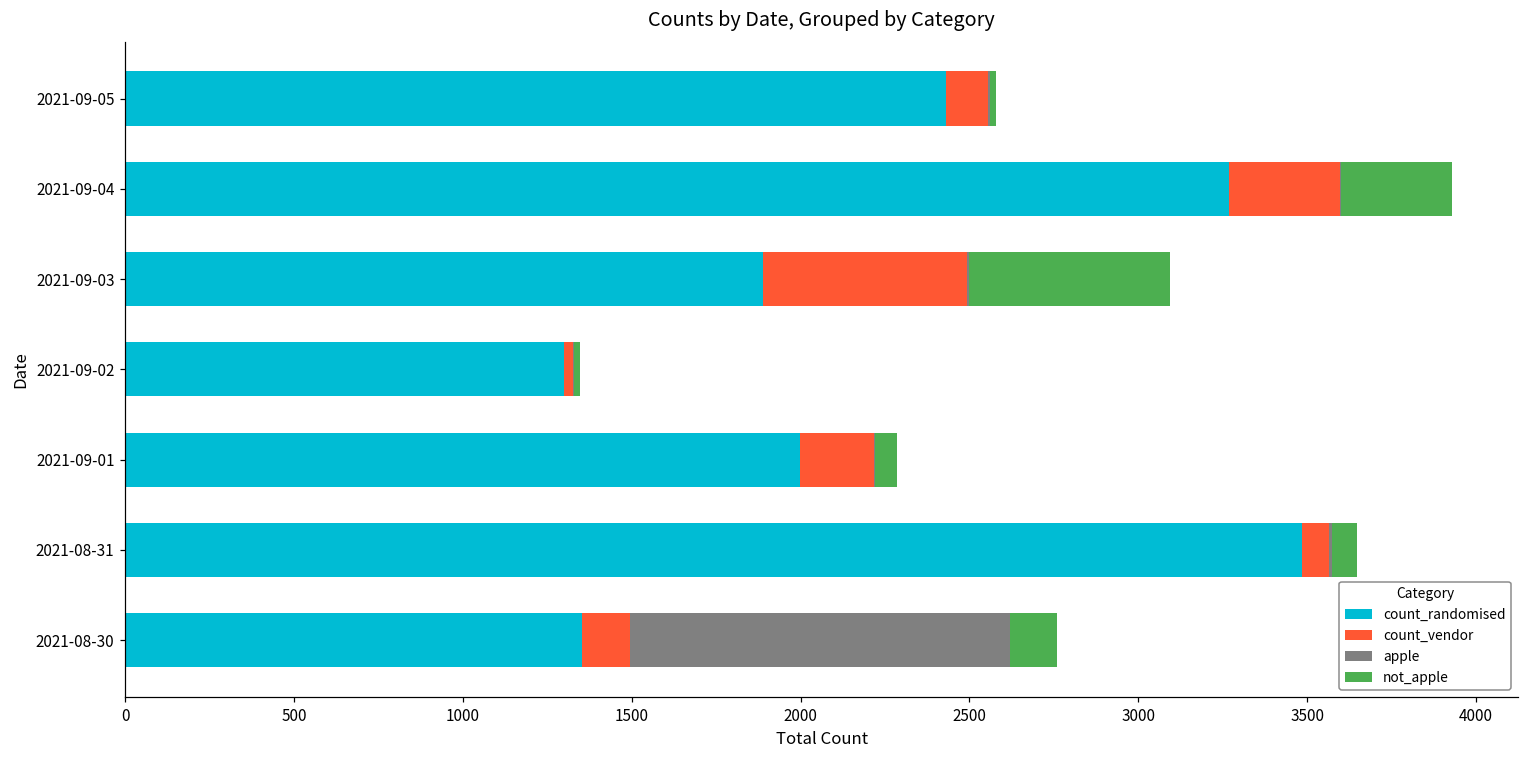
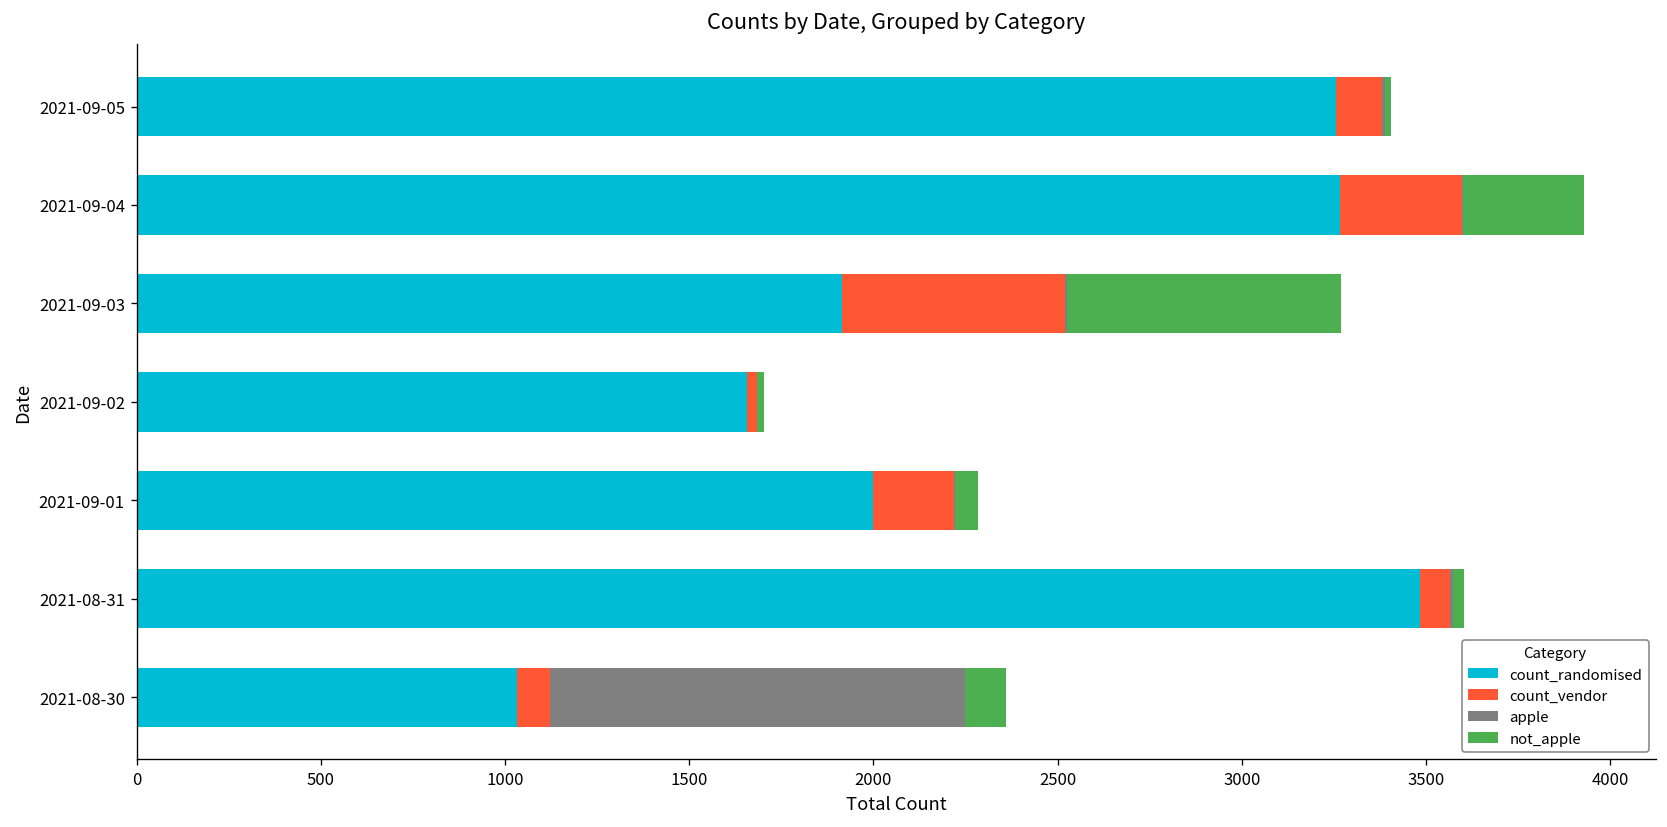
  {
    "count_randomised": {
-     "2021-09-05": 2430,
+     "2021-09-05": 3260,
      "2021-09-04": 3270,
-     "2021-09-03": 1890,
-     "2021-09-02": 1300,
+     "2021-09-03": 1920,
+     "2021-09-02": 1660,
      "2021-09-01": 2000,
      "2021-08-31": 3480,
-     "2021-08-30": 1350
+     "2021-08-30": 1030
    },
    "count_vendor": {
      "2021-09-05": 130,
      "2021-09-04": 330,
      "2021-09-03": 600,
      "2021-09-02": 30,
      "2021-09-01": 220,
      "2021-08-31": 80,
-     "2021-08-30": 140
+     "2021-08-30": 90
    },
    "apple": {
      "2021-08-30": 1130
    },
    "not_apple": {
      "2021-09-05": 20,
      "2021-09-04": 330,
-     "2021-09-03": 600,
+     "2021-09-03": 740,
      "2021-09-02": 20,
      "2021-09-01": 60,
-     "2021-08-31": 80,
-     "2021-08-30": 140
+     "2021-08-31": 30,
+     "2021-08-30": 110
    }
  }
